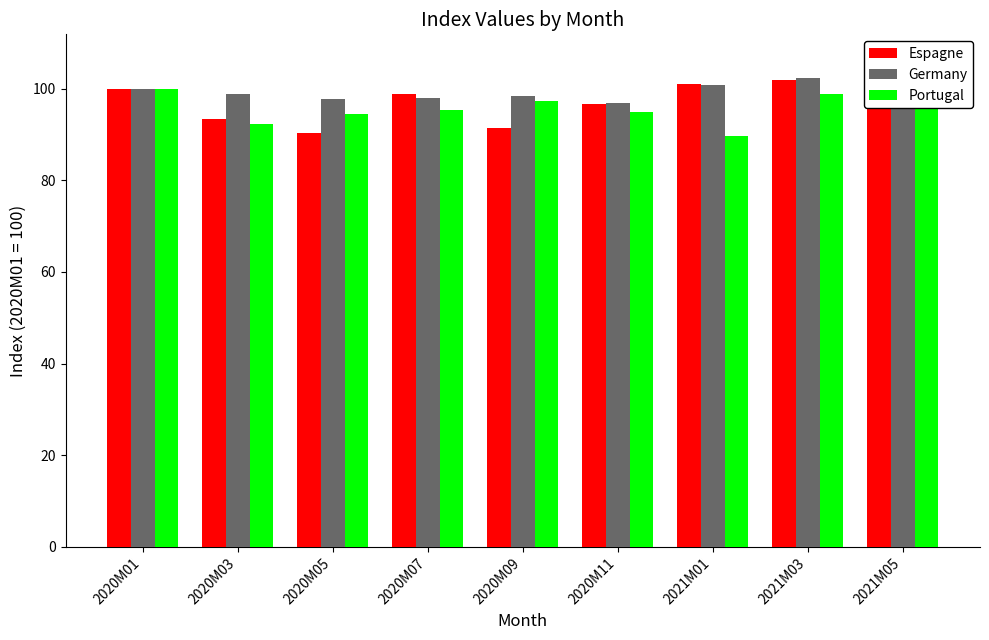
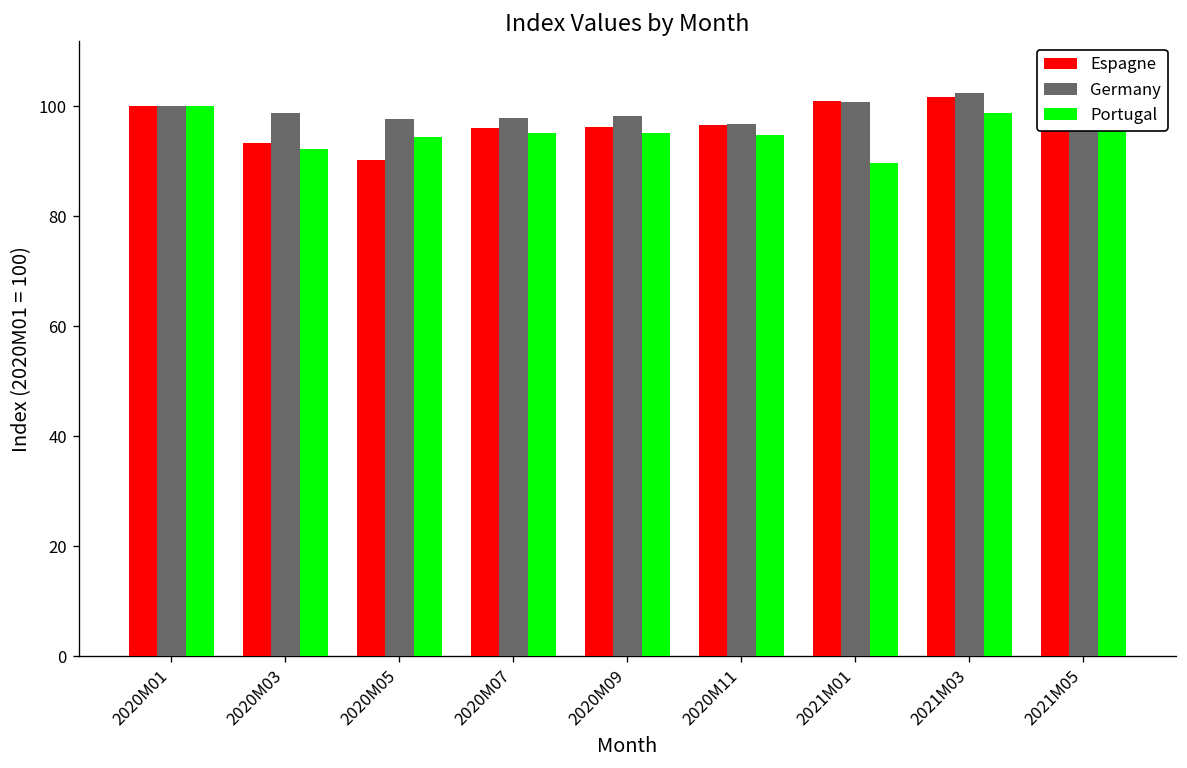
  {
    "Espagne": {
      "2020M01": 100,
      "2020M03": 93,
      "2020M05": 90,
-     "2020M07": 99,
-     "2020M09": 91,
+     "2020M07": 96,
+     "2020M09": 96,
      "2020M11": 97,
      "2021M01": 101,
      "2021M03": 102
    },
    "Germany": {
      "2020M01": 100,
      "2020M03": 99,
      "2020M05": 98,
      "2020M07": 98,
      "2020M09": 98,
      "2020M11": 97,
      "2021M01": 101,
      "2021M03": 102
    },
    "Portugal": {
      "2020M01": 100,
      "2020M03": 92,
      "2020M05": 94,
      "2020M07": 95,
-     "2020M09": 97,
+     "2020M09": 95,
      "2020M11": 95,
      "2021M01": 90,
      "2021M03": 99
    }
  }
